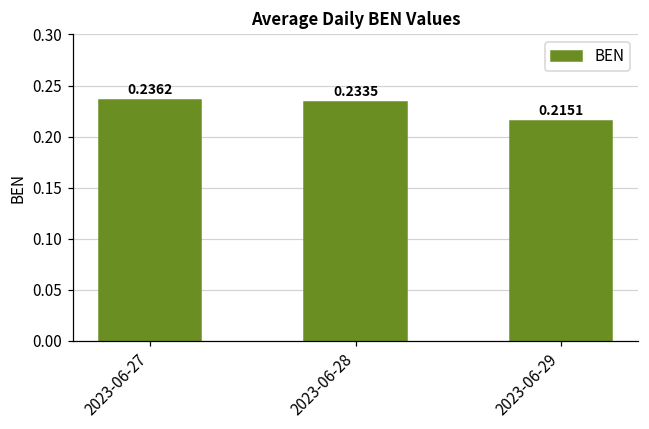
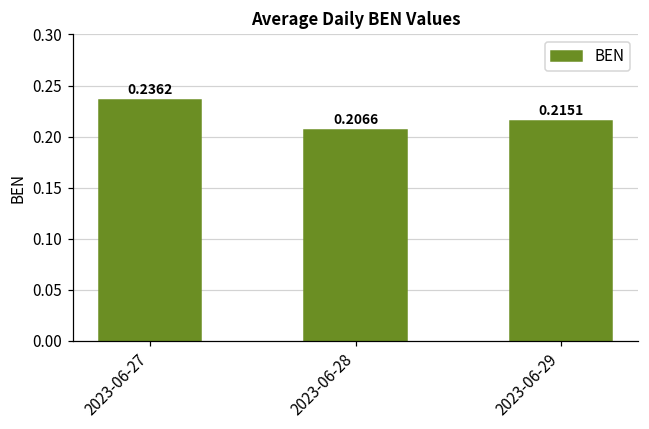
  {
    "2023-06-27": 0.2362,
-   "2023-06-28": 0.2335,
+   "2023-06-28": 0.2066,
    "2023-06-29": 0.2151
  }
